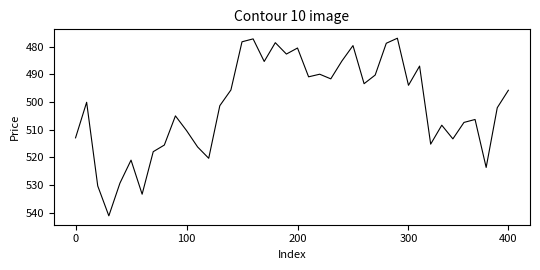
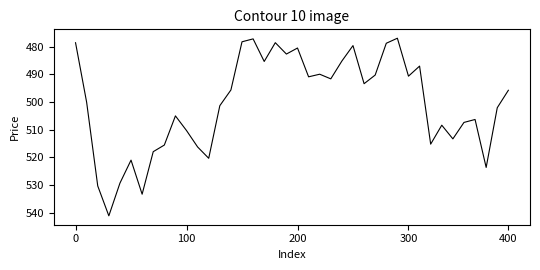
  {
-   "0": 513,
+   "0": 479,
    "100": 510,
    "200": 481,
-   "300": 494,
+   "300": 491,
    "400": 496
  }
